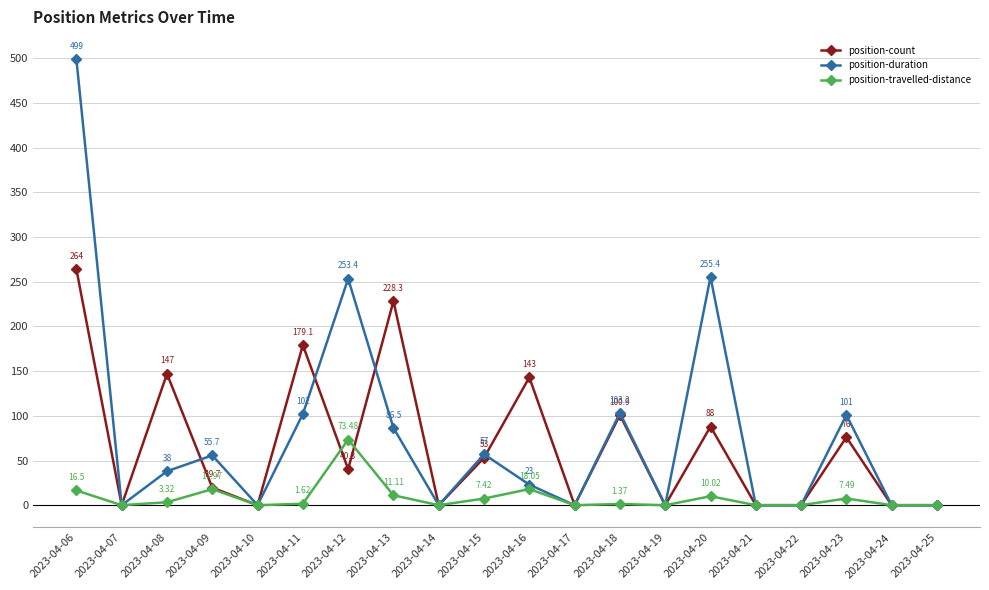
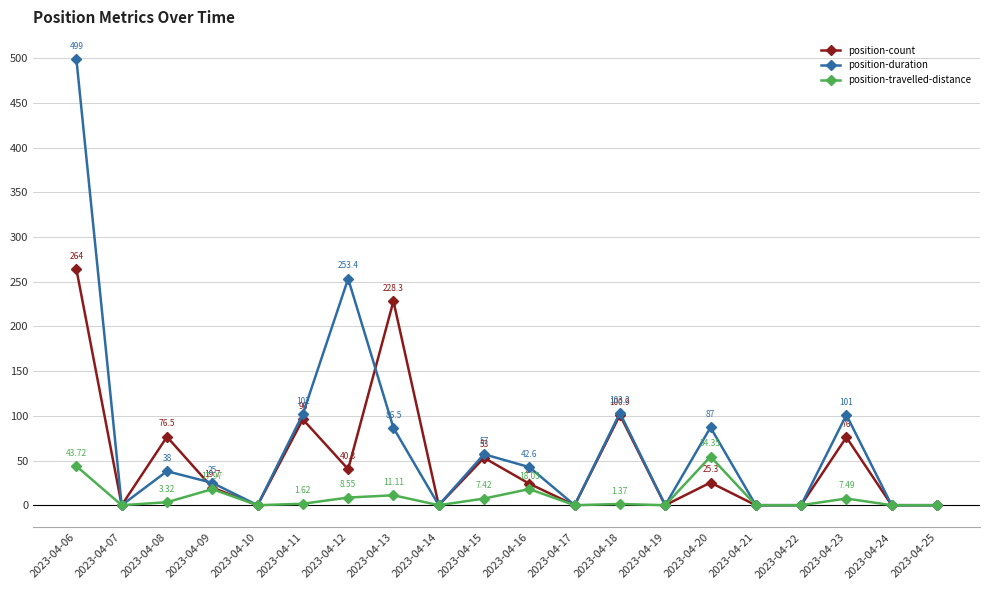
  {
    "position-count": {
      "2023-04-06": 264,
-     "2023-04-08": 147,
-     "2023-04-11": 179.1,
+     "2023-04-08": 76.5,
+     "2023-04-11": 96,
      "2023-04-12": 40.3,
      "2023-04-13": 228.3,
-     "2023-04-16": 143,
-     "2023-04-20": 88,
+     "2023-04-16": 24,
+     "2023-04-20": 25.3,
      "2023-04-23": 76
    },
    "position-duration": {
      "2023-04-06": 499,
      "2023-04-08": 38,
-     "2023-04-09": 55.7,
+     "2023-04-09": 25,
      "2023-04-11": 102,
      "2023-04-12": 253.4,
      "2023-04-13": 86.5,
-     "2023-04-16": 23,
-     "2023-04-20": 255.4,
+     "2023-04-16": 42.6,
+     "2023-04-20": 87,
      "2023-04-23": 101
    },
    "position-travelled-distance": {
-     "2023-04-06": 16.5,
+     "2023-04-06": 43.72,
      "2023-04-08": 3.32,
      "2023-04-11": 1.62,
-     "2023-04-12": 73.48,
+     "2023-04-12": 8.55,
      "2023-04-13": 11.11,
      "2023-04-15": 7.42,
      "2023-04-18": 1.37,
-     "2023-04-20": 10.02,
+     "2023-04-20": 54.35,
      "2023-04-23": 7.49
    }
  }
